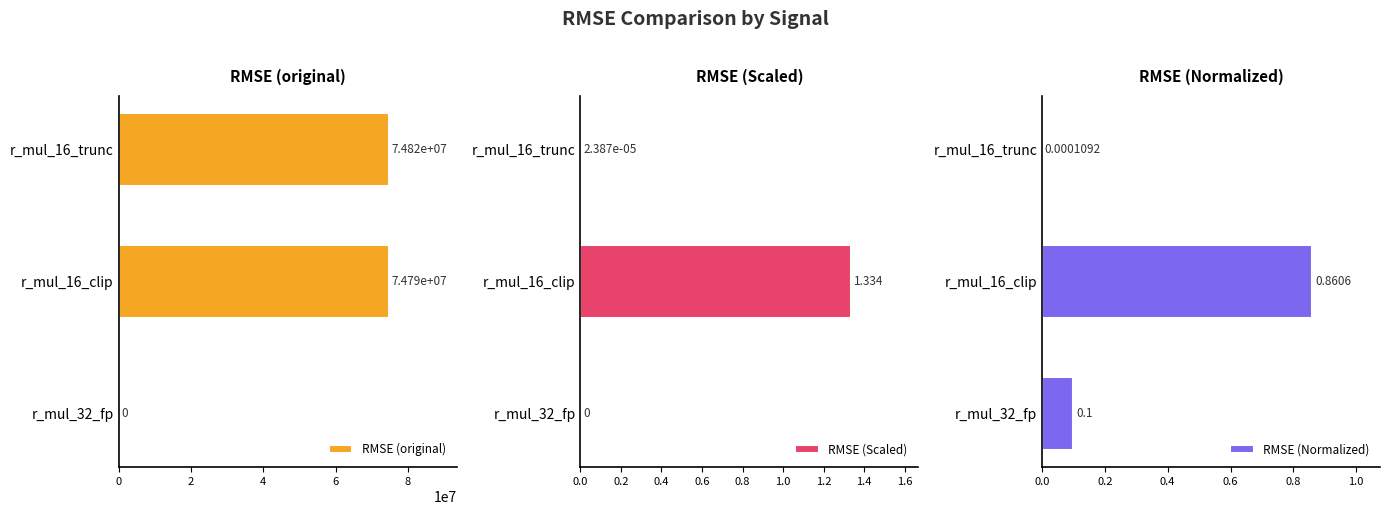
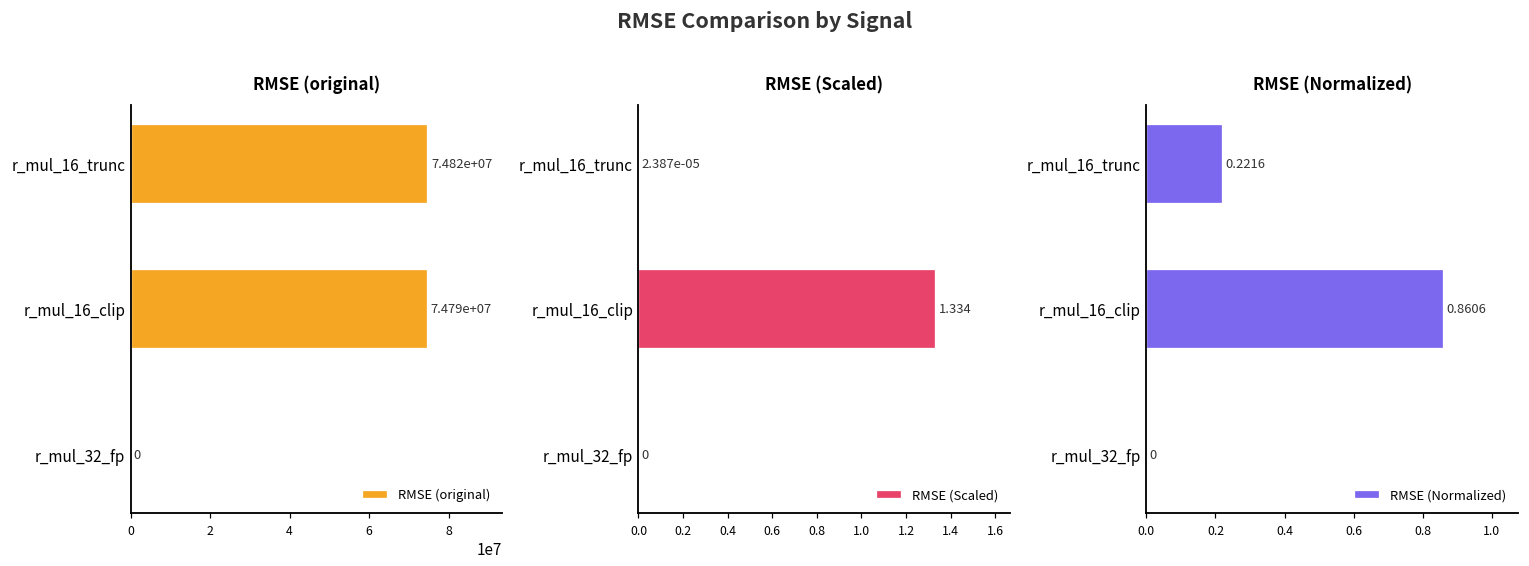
  {
    "RMSE (original)": {
      "r_mul_32_fp": "0"
    },
    "RMSE (Scaled)": {
      "r_mul_16_trunc": "2.387e-05",
      "r_mul_16_clip": "1.334",
      "r_mul_32_fp": "0"
    },
    "RMSE (Normalized)": {
-     "r_mul_16_trunc": "0.0001092",
+     "r_mul_16_trunc": "0.2216",
      "r_mul_16_clip": "0.8606",
-     "r_mul_32_fp": "0.1"
+     "r_mul_32_fp": "0"
    }
  }
